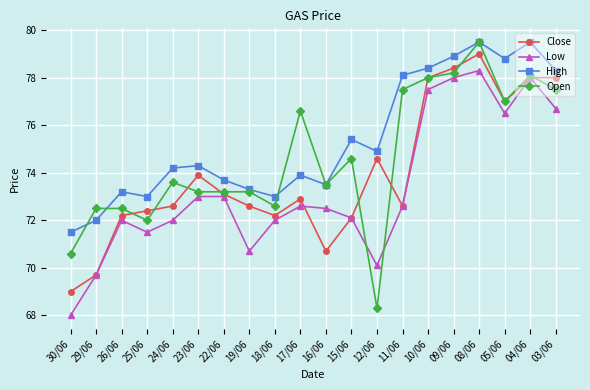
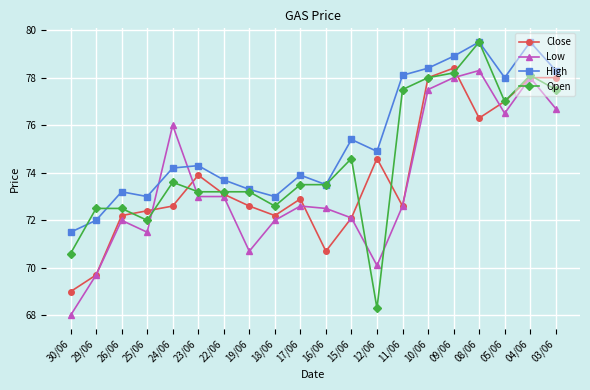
  {
    "Close": {
      "30/06": 69.0,
      "26/06": 72.2,
      "25/06": 72.4,
      "24/06": 72.6,
      "23/06": 73.9,
      "19/06": 72.6,
      "18/06": 72.2,
      "17/06": 72.9,
      "16/06": 70.7,
      "12/06": 74.6,
      "09/06": 78.4,
-     "08/06": 79.0
+     "08/06": 76.3
    },
    "Low": {
      "30/06": 68,
      "26/06": 72,
      "25/06": 71.5,
-     "24/06": 72,
+     "24/06": 76,
      "23/06": 73,
      "19/06": 70.7,
      "18/06": 72,
      "17/06": 72.6,
      "16/06": 72.5,
      "12/06": 70,
      "10/06": 77.5,
      "09/06": 78,
      "08/06": 78.3,
      "05/06": 76.5,
      "03/06": 76.7
    },
    "High": {
      "30/06": 71.5,
      "29/06": 72.0,
      "26/06": 73.2,
      "25/06": 73.0,
      "24/06": 74.2,
      "23/06": 74.3,
      "22/06": 73.7,
      "18/06": 73.0,
      "17/06": 73.9,
      "15/06": 75.4,
      "12/06": 74.9,
      "11/06": 78.1,
      "10/06": 78.4,
      "09/06": 78.9,
-     "05/06": 78.8
+     "05/06": 78.0
    },
    "Open": {
      "30/06": 70.6,
      "29/06": 72.5,
      "26/06": 72.5,
      "25/06": 72.0,
      "24/06": 73.6,
      "23/06": 73.2,
      "18/06": 72.6,
-     "17/06": 76.6,
+     "17/06": 73.5,
      "15/06": 74.6,
      "12/06": 68.3,
      "11/06": 77.5,
      "09/06": 78.2
    }
  }
